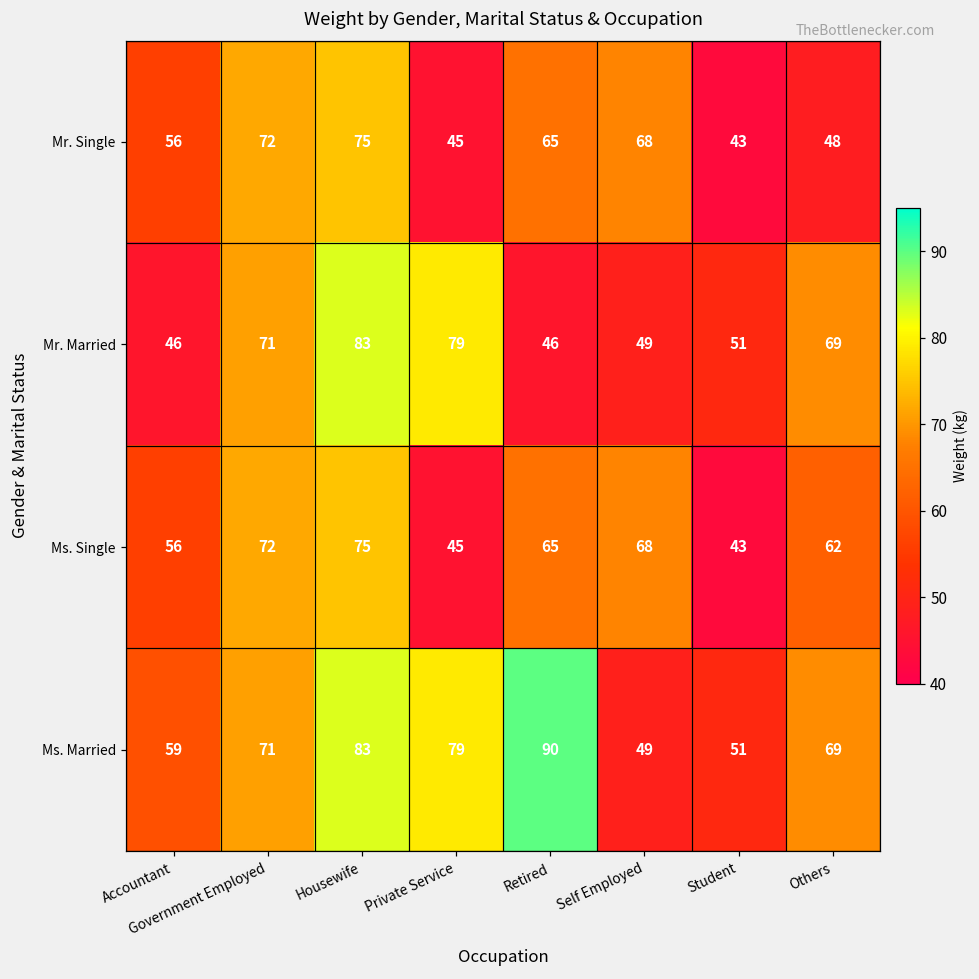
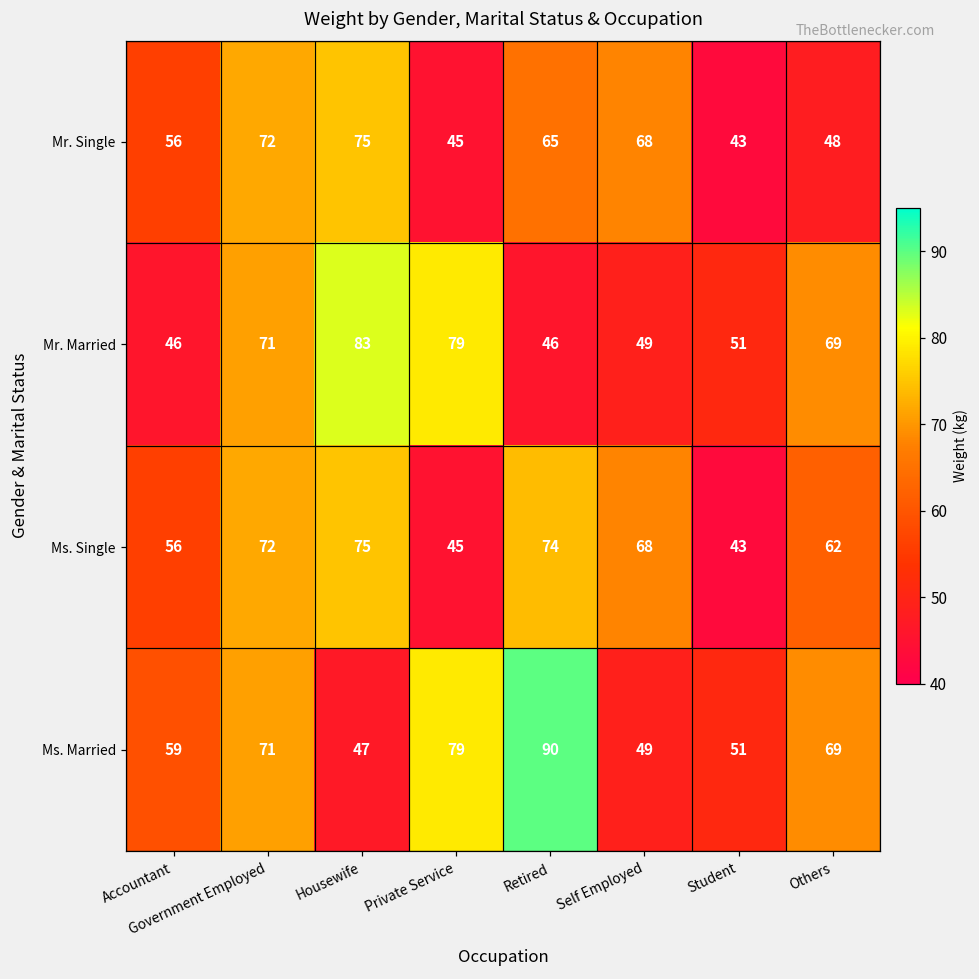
  {
    "Mr. Single": {
      "Accountant": 56,
      "Government Employed": 72,
      "Housewife": 75,
      "Private Service": 45,
      "Retired": 65,
      "Self Employed": 68,
      "Student": 43,
      "Others": 48
    },
    "Mr. Married": {
      "Accountant": 46,
      "Government Employed": 71,
      "Housewife": 83,
      "Private Service": 79,
      "Retired": 46,
      "Self Employed": 49,
      "Student": 51,
      "Others": 69
    },
    "Ms. Single": {
      "Accountant": 56,
      "Government Employed": 72,
      "Housewife": 75,
      "Private Service": 45,
-     "Retired": 65,
+     "Retired": 74,
      "Self Employed": 68,
      "Student": 43,
      "Others": 62
    },
    "Ms. Married": {
      "Accountant": 59,
      "Government Employed": 71,
-     "Housewife": 83,
+     "Housewife": 47,
      "Private Service": 79,
      "Retired": 90,
      "Self Employed": 49,
      "Student": 51,
      "Others": 69
    }
  }
